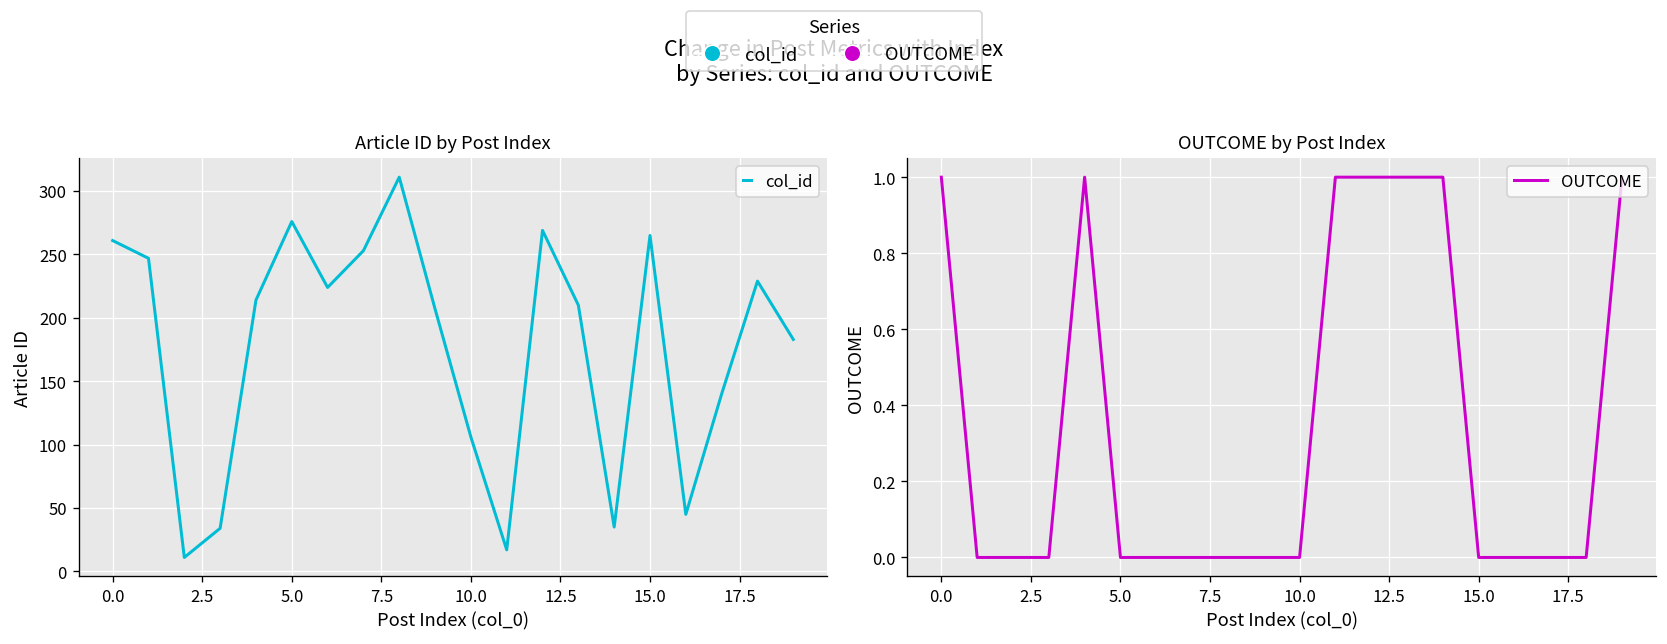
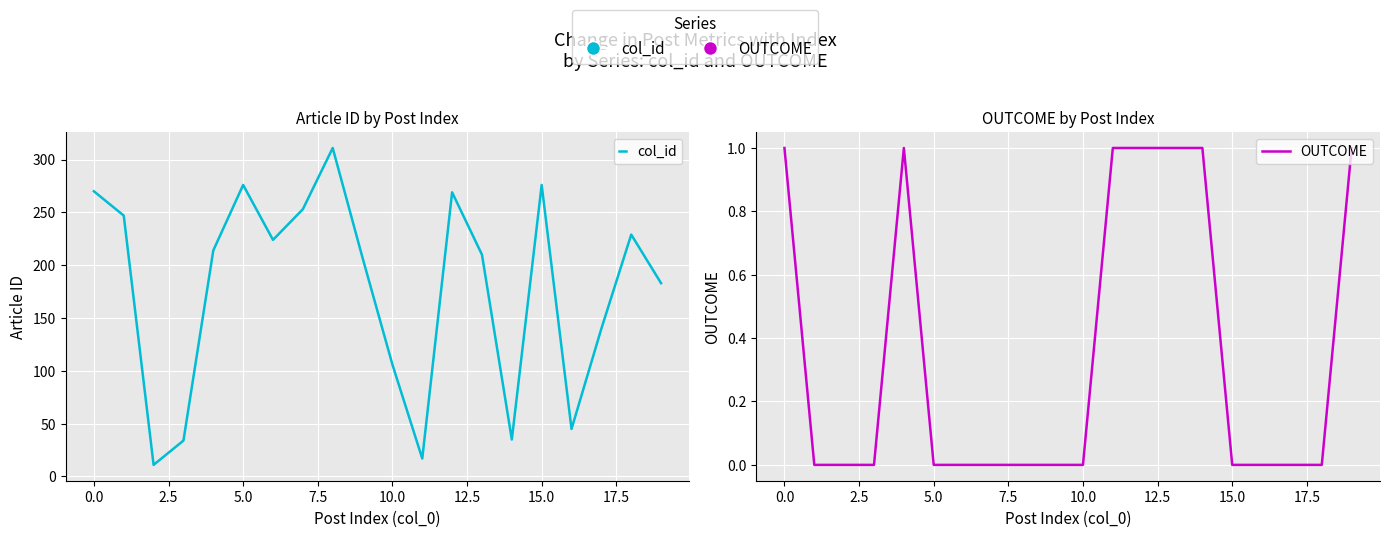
  {
    "Article ID by Post Index": {
-     "0.0": 261,
+     "0.0": 270,
      "5.0": 276,
      "10.0": 106,
-     "15.0": 265
+     "15.0": 276
    },
    "OUTCOME by Post Index": {
      "0.0": 1.00,
      "5.0": 0.00,
      "10.0": 0.00,
      "15.0": 0.00
    }
  }
